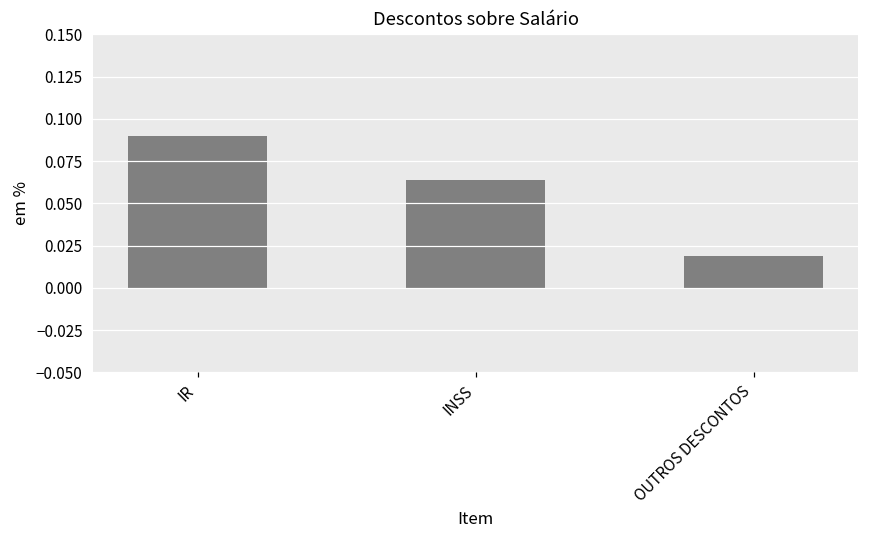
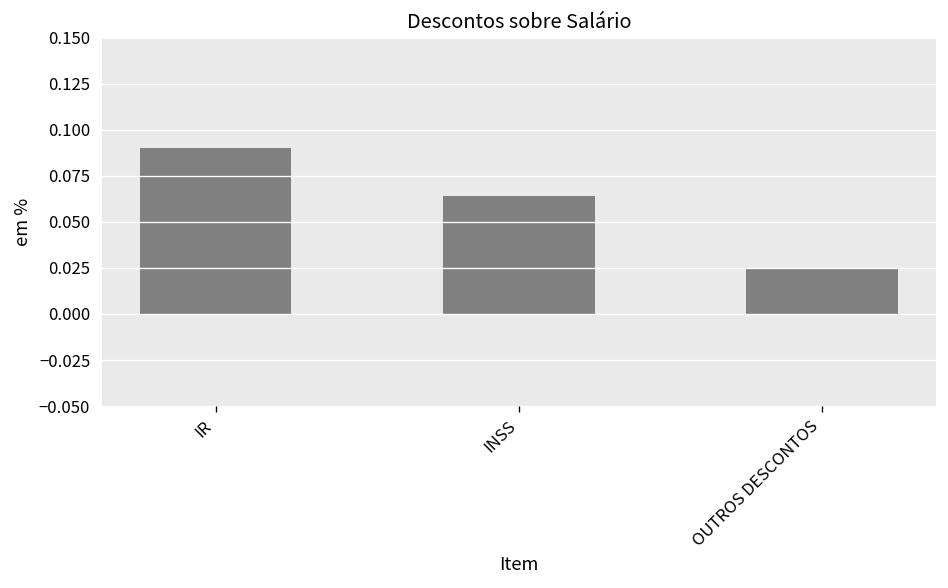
  {
    "IR": 0.090,
    "INSS": 0.064,
-   "OUTROS DESCONTOS": 0.019
+   "OUTROS DESCONTOS": 0.025
  }
